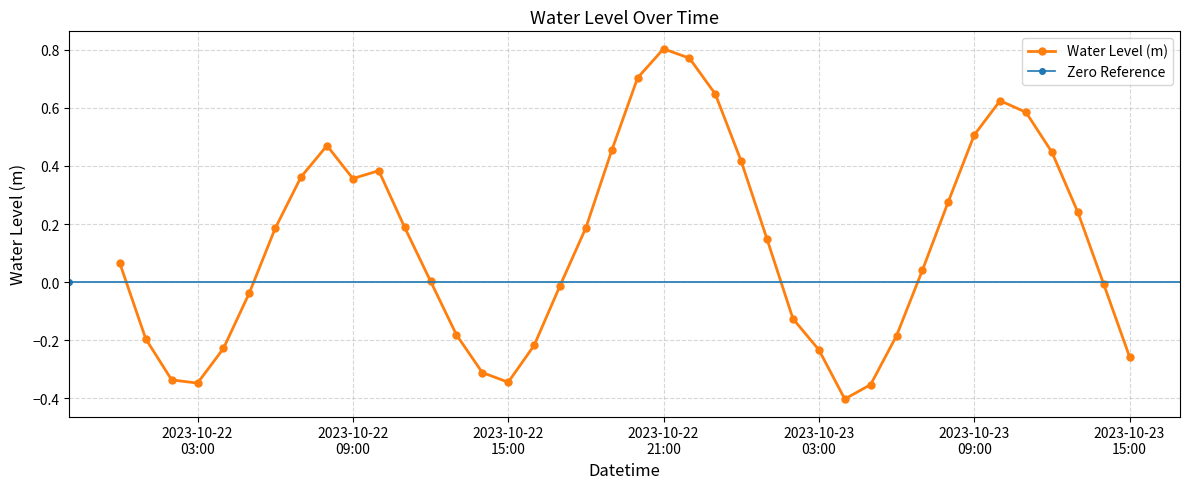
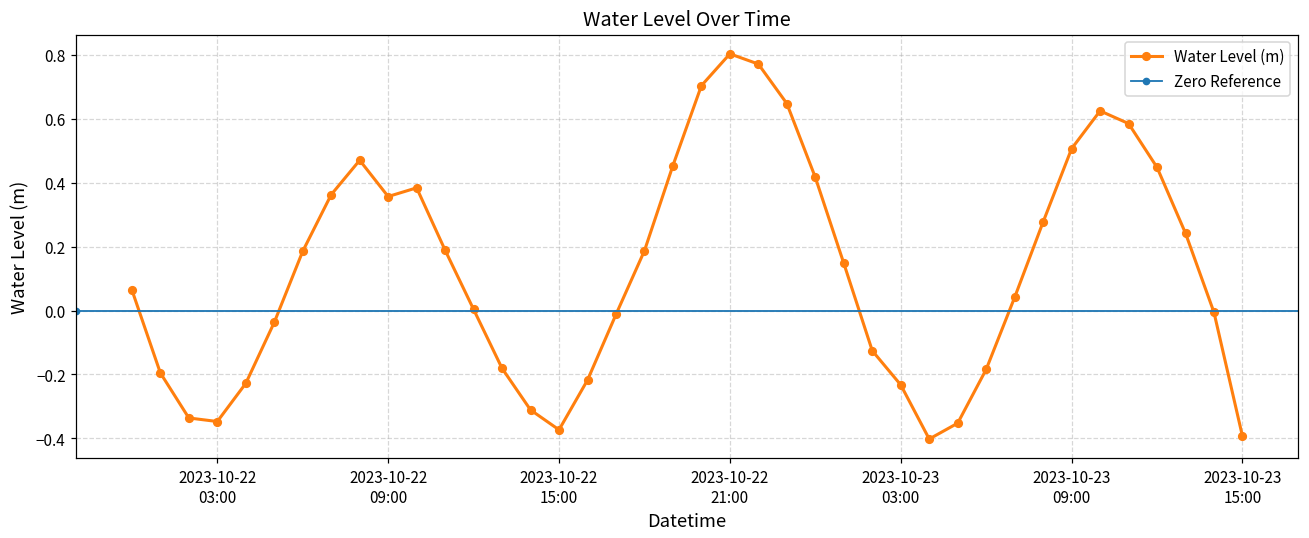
  {
    "2023-10-22 03:00": -0.35,
    "2023-10-22 09:00": 0.36,
-   "2023-10-22 15:00": -0.34,
+   "2023-10-22 15:00": -0.37,
    "2023-10-22 21:00": 0.80,
    "2023-10-23 03:00": -0.23,
    "2023-10-23 09:00": 0.51,
-   "2023-10-23 15:00": -0.26
+   "2023-10-23 15:00": -0.39
  }
